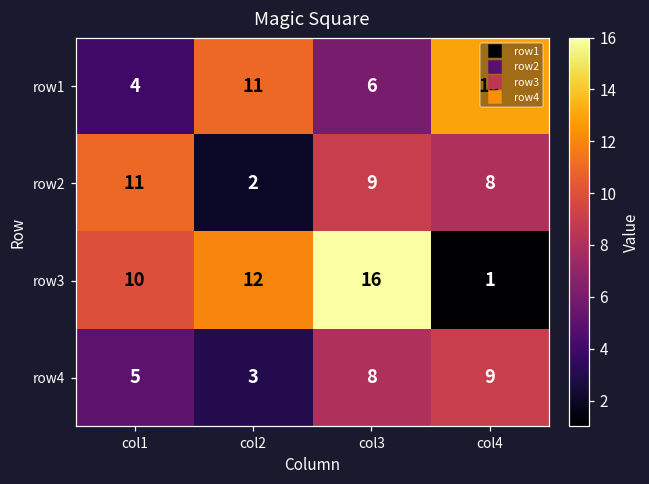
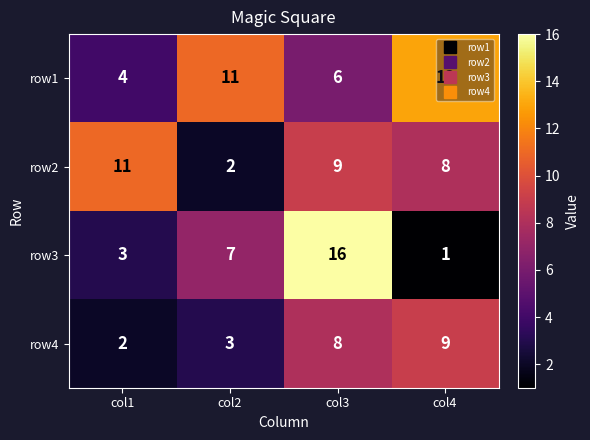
  {
    "row1": {
      "col1": 4,
      "col2": 11,
      "col3": 6
    },
    "row2": {
      "col1": 11,
      "col2": 2,
      "col3": 9,
      "col4": 8
    },
    "row3": {
-     "col1": 10,
-     "col2": 12,
+     "col1": 3,
+     "col2": 7,
      "col3": 16,
      "col4": 1
    },
    "row4": {
-     "col1": 5,
+     "col1": 2,
      "col2": 3,
      "col3": 8,
      "col4": 9
    }
  }
